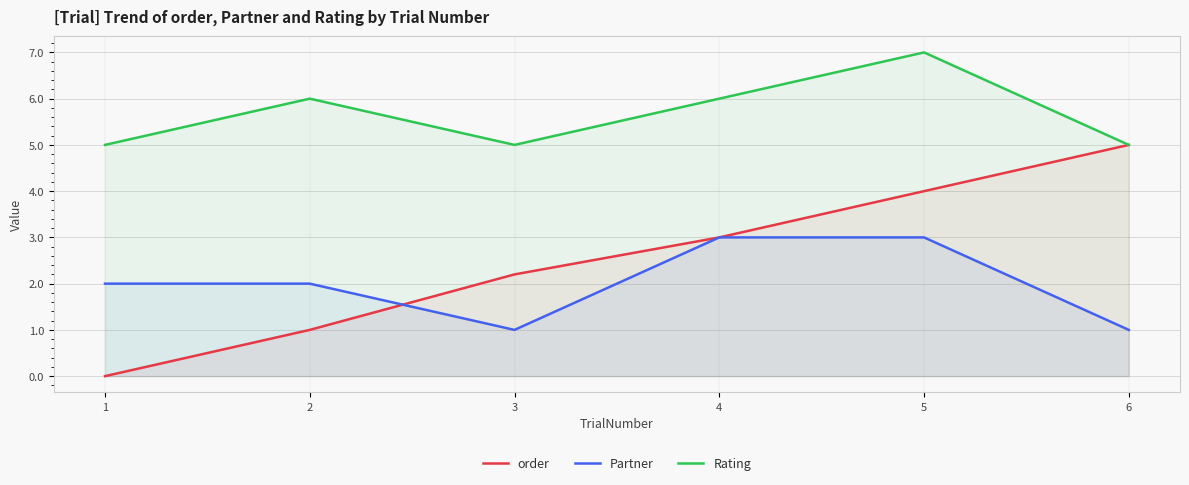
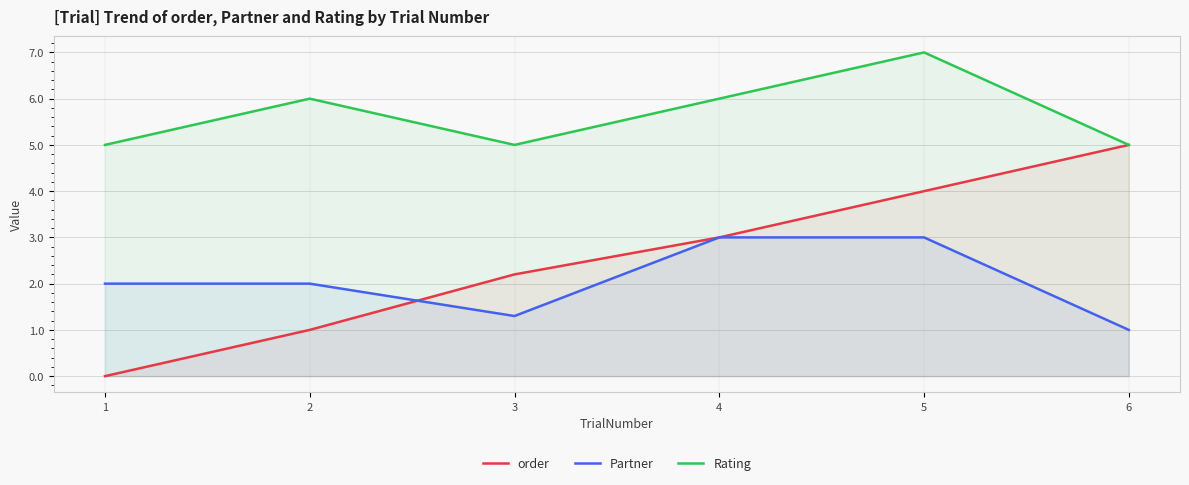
  {
    "order": {
      "1": 0.0,
      "2": 1.0,
      "3": 2.2,
      "5": 4.0
    },
    "Partner": {
      "1": 2.0,
      "2": 2.0,
-     "3": 1.0,
+     "3": 1.3,
      "5": 3.0,
      "6": 1.0
    },
    "Rating": {
      "1": 5.0,
      "2": 6.0,
      "3": 5.0,
      "4": 6.0,
      "5": 7.0
    }
  }
